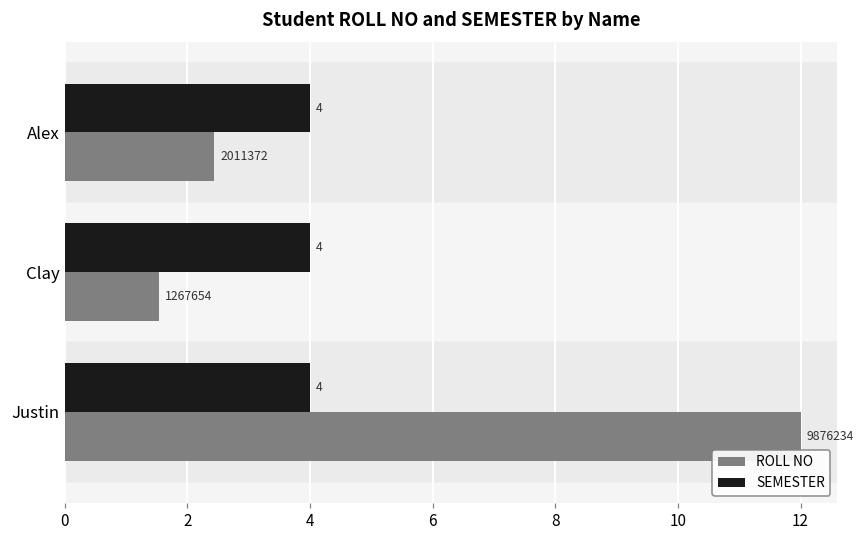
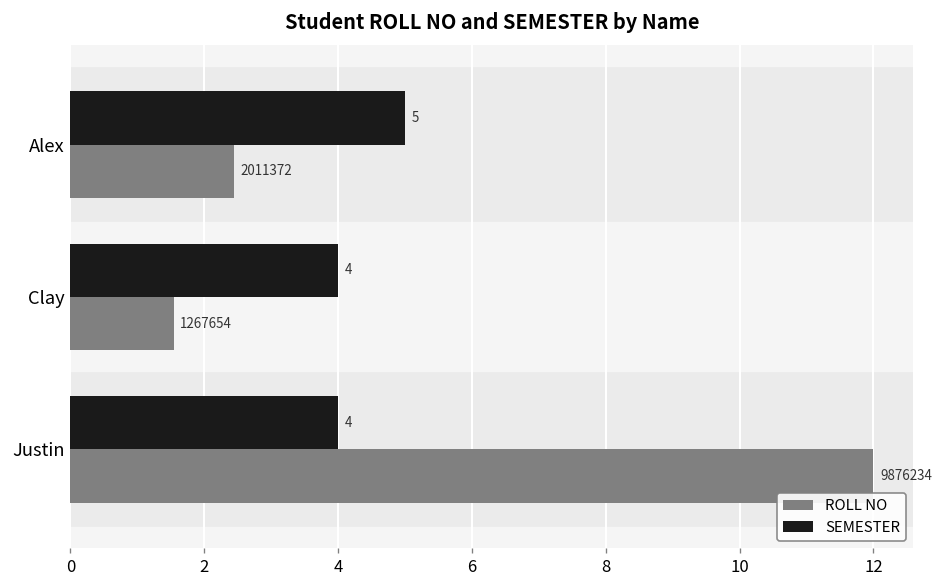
  {
    "SEMESTER": {
-     "Alex": 4,
+     "Alex": 5,
      "Clay": 4,
      "Justin": 4
    }
  }
